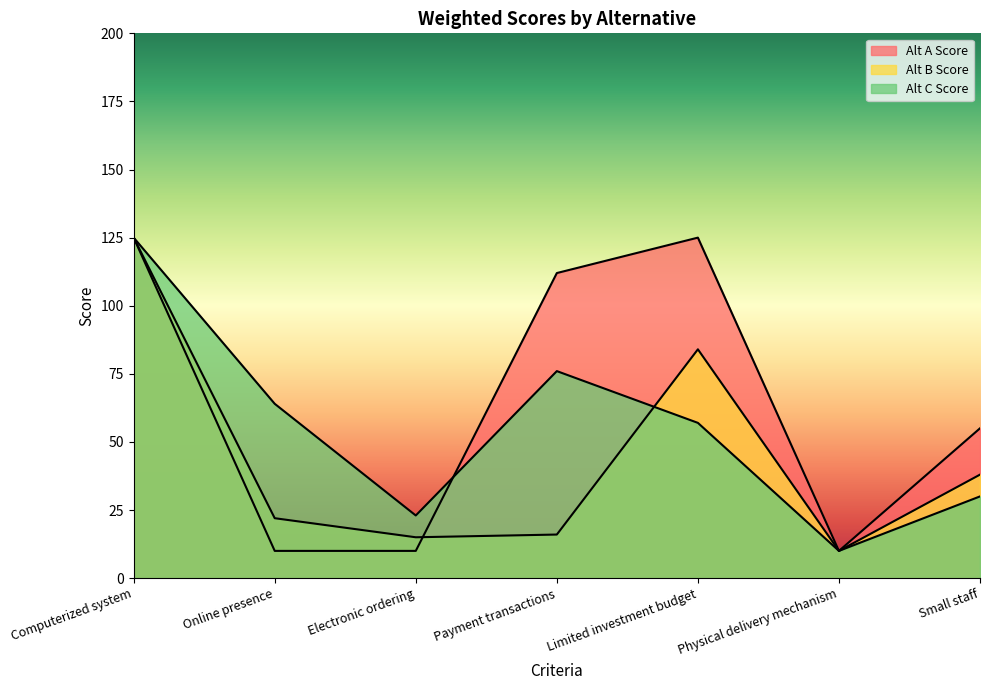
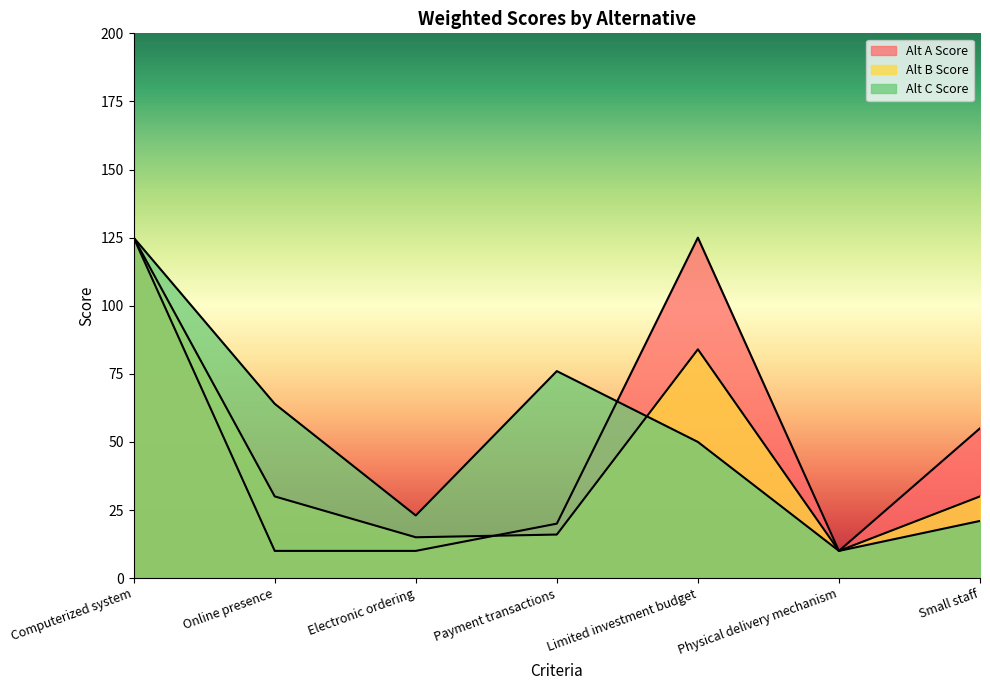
  {
    "Alt A Score": {
      "Online presence": 10,
      "Electronic ordering": 10,
-     "Payment transactions": 112,
+     "Payment transactions": 20,
      "Limited investment budget": 125,
      "Small staff": 55
    },
    "Alt B Score": {
-     "Online presence": 22,
+     "Online presence": 30,
      "Electronic ordering": 15,
      "Payment transactions": 16,
      "Limited investment budget": 84,
-     "Small staff": 38
+     "Small staff": 30
    },
    "Alt C Score": {
      "Online presence": 64,
      "Electronic ordering": 23,
      "Payment transactions": 76,
-     "Limited investment budget": 57,
-     "Small staff": 30
+     "Limited investment budget": 50,
+     "Small staff": 21
    }
  }
